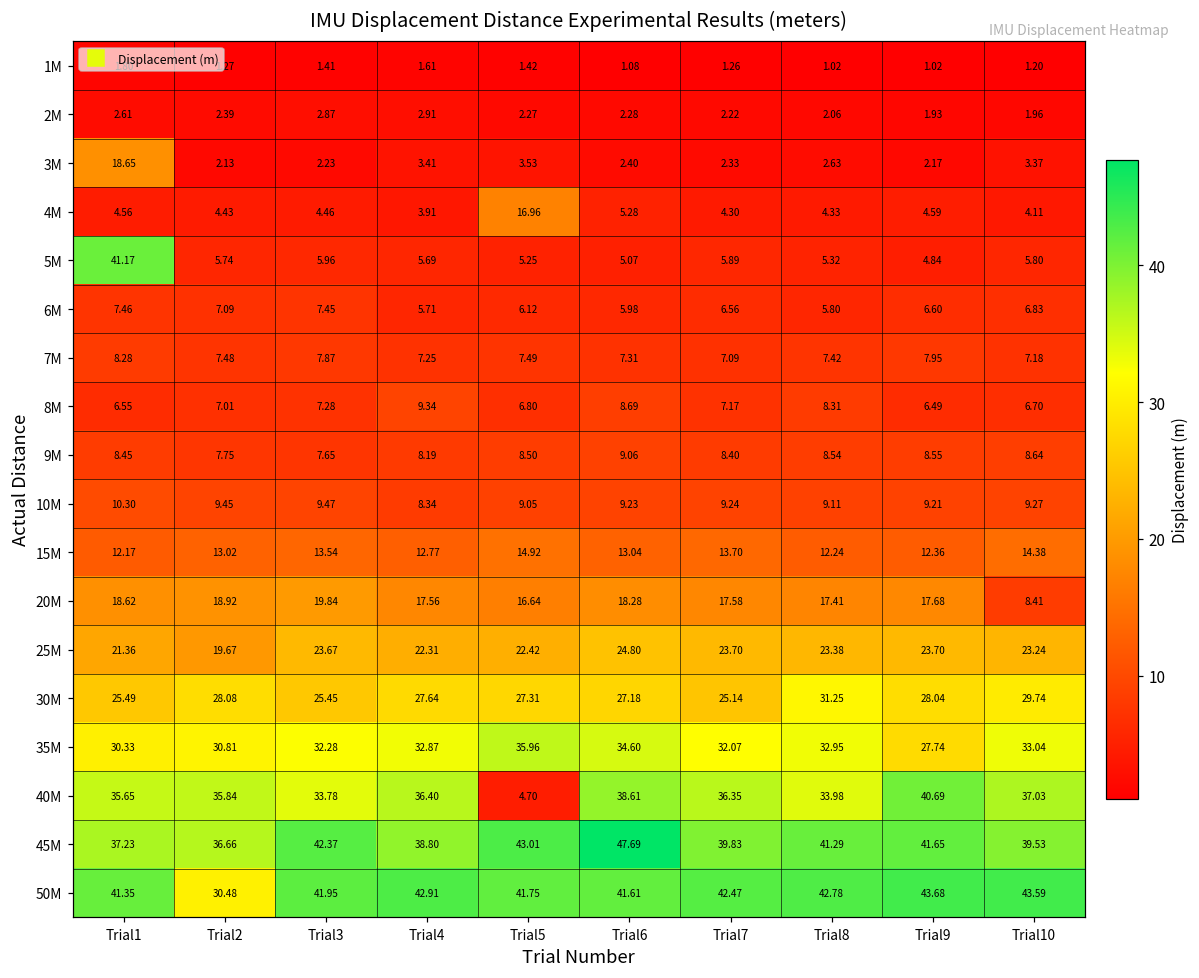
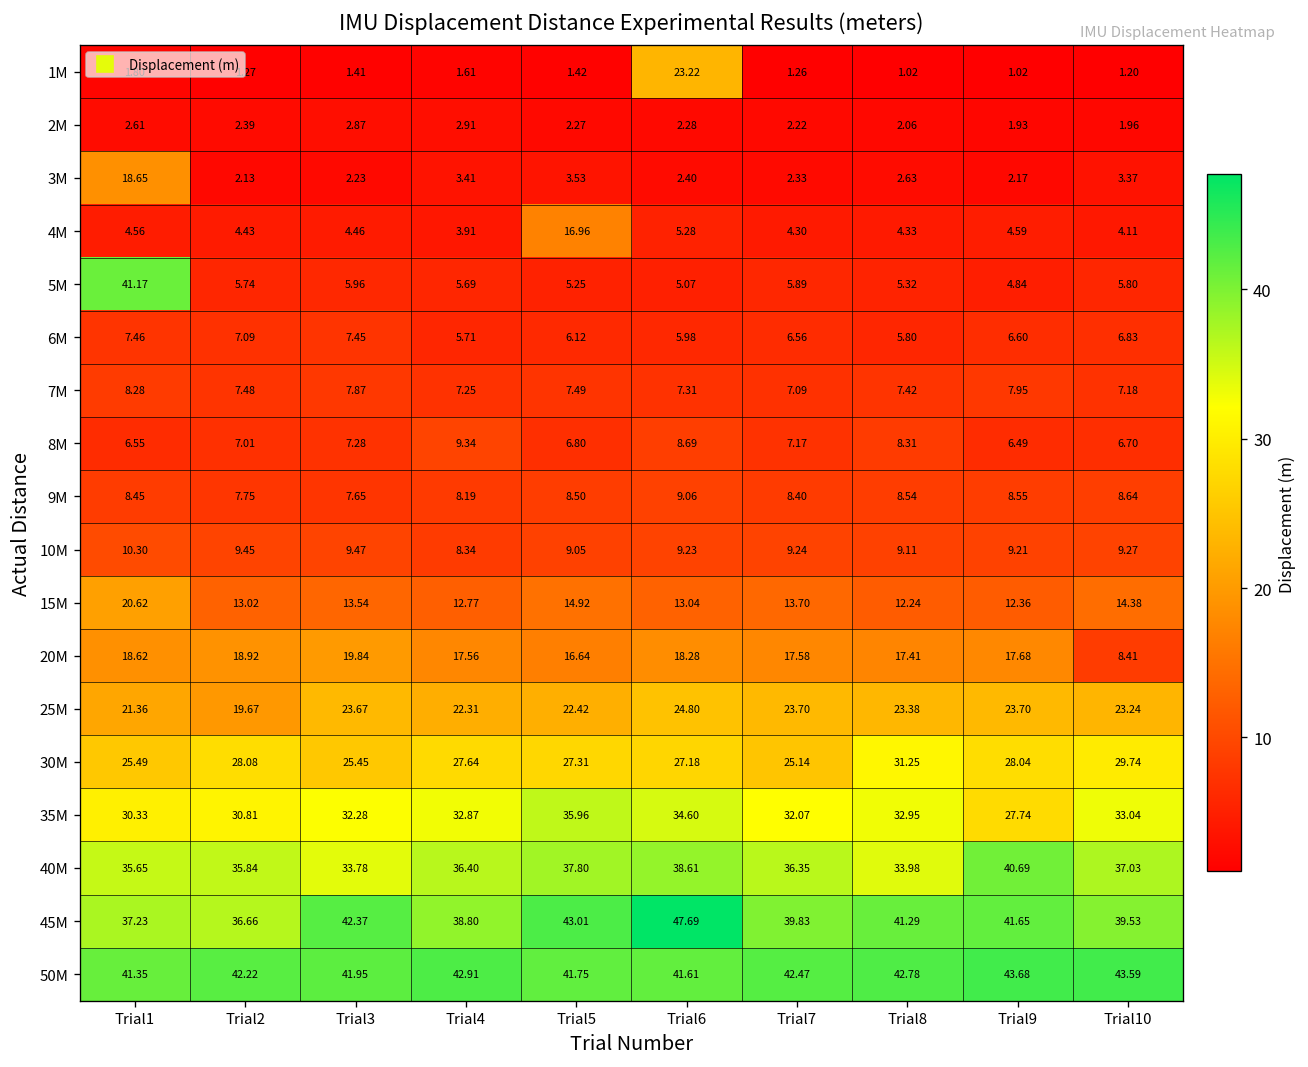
  {
    "1M": {
      "Trial3": 1.41,
      "Trial4": 1.61,
      "Trial5": 1.42,
-     "Trial6": 1.08,
+     "Trial6": 23.22,
      "Trial7": 1.26,
      "Trial8": 1.02,
      "Trial9": 1.02,
      "Trial10": 1.20
    },
    "2M": {
      "Trial1": 2.61,
      "Trial2": 2.39,
      "Trial3": 2.87,
      "Trial4": 2.91,
      "Trial5": 2.27,
      "Trial6": 2.28,
      "Trial7": 2.22,
      "Trial8": 2.06,
      "Trial9": 1.93,
      "Trial10": 1.96
    },
    "3M": {
      "Trial1": 18.65,
      "Trial2": 2.13,
      "Trial3": 2.23,
      "Trial4": 3.41,
      "Trial5": 3.53,
      "Trial6": 2.40,
      "Trial7": 2.33,
      "Trial8": 2.63,
      "Trial9": 2.17,
      "Trial10": 3.37
    },
    "4M": {
      "Trial1": 4.56,
      "Trial2": 4.43,
      "Trial3": 4.46,
      "Trial4": 3.91,
      "Trial5": 16.96,
      "Trial6": 5.28,
      "Trial7": 4.30,
      "Trial8": 4.33,
      "Trial9": 4.59,
      "Trial10": 4.11
    },
    "5M": {
      "Trial1": 41.17,
      "Trial2": 5.74,
      "Trial3": 5.96,
      "Trial4": 5.69,
      "Trial5": 5.25,
      "Trial6": 5.07,
      "Trial7": 5.89,
      "Trial8": 5.32,
      "Trial9": 4.84,
      "Trial10": 5.80
    },
    "6M": {
      "Trial1": 7.46,
      "Trial2": 7.09,
      "Trial3": 7.45,
      "Trial4": 5.71,
      "Trial5": 6.12,
      "Trial6": 5.98,
      "Trial7": 6.56,
      "Trial8": 5.80,
      "Trial9": 6.60,
      "Trial10": 6.83
    },
    "7M": {
      "Trial1": 8.28,
      "Trial2": 7.48,
      "Trial3": 7.87,
      "Trial4": 7.25,
      "Trial5": 7.49,
      "Trial6": 7.31,
      "Trial7": 7.09,
      "Trial8": 7.42,
      "Trial9": 7.95,
      "Trial10": 7.18
    },
    "8M": {
      "Trial1": 6.55,
      "Trial2": 7.01,
      "Trial3": 7.28,
      "Trial4": 9.34,
      "Trial5": 6.80,
      "Trial6": 8.69,
      "Trial7": 7.17,
      "Trial8": 8.31,
      "Trial9": 6.49,
      "Trial10": 6.70
    },
    "9M": {
      "Trial1": 8.45,
      "Trial2": 7.75,
      "Trial3": 7.65,
      "Trial4": 8.19,
      "Trial5": 8.50,
      "Trial6": 9.06,
      "Trial7": 8.40,
      "Trial8": 8.54,
      "Trial9": 8.55,
      "Trial10": 8.64
    },
    "10M": {
      "Trial1": 10.30,
      "Trial2": 9.45,
      "Trial3": 9.47,
      "Trial4": 8.34,
      "Trial5": 9.05,
      "Trial6": 9.23,
      "Trial7": 9.24,
      "Trial8": 9.11,
      "Trial9": 9.21,
      "Trial10": 9.27
    },
    "15M": {
-     "Trial1": 12.17,
+     "Trial1": 20.62,
      "Trial2": 13.02,
      "Trial3": 13.54,
      "Trial4": 12.77,
      "Trial5": 14.92,
      "Trial6": 13.04,
      "Trial7": 13.70,
      "Trial8": 12.24,
      "Trial9": 12.36,
      "Trial10": 14.38
    },
    "20M": {
      "Trial1": 18.62,
      "Trial2": 18.92,
      "Trial3": 19.84,
      "Trial4": 17.56,
      "Trial5": 16.64,
      "Trial6": 18.28,
      "Trial7": 17.58,
      "Trial8": 17.41,
      "Trial9": 17.68,
      "Trial10": 8.41
    },
    "25M": {
      "Trial1": 21.36,
      "Trial2": 19.67,
      "Trial3": 23.67,
      "Trial4": 22.31,
      "Trial5": 22.42,
      "Trial6": 24.80,
      "Trial7": 23.70,
      "Trial8": 23.38,
      "Trial9": 23.70,
      "Trial10": 23.24
    },
    "30M": {
      "Trial1": 25.49,
      "Trial2": 28.08,
      "Trial3": 25.45,
      "Trial4": 27.64,
      "Trial5": 27.31,
      "Trial6": 27.18,
      "Trial7": 25.14,
      "Trial8": 31.25,
      "Trial9": 28.04,
      "Trial10": 29.74
    },
    "35M": {
      "Trial1": 30.33,
      "Trial2": 30.81,
      "Trial3": 32.28,
      "Trial4": 32.87,
      "Trial5": 35.96,
      "Trial6": 34.60,
      "Trial7": 32.07,
      "Trial8": 32.95,
      "Trial9": 27.74,
      "Trial10": 33.04
    },
    "40M": {
      "Trial1": 35.65,
      "Trial2": 35.84,
      "Trial3": 33.78,
      "Trial4": 36.40,
-     "Trial5": 4.70,
+     "Trial5": 37.80,
      "Trial6": 38.61,
      "Trial7": 36.35,
      "Trial8": 33.98,
      "Trial9": 40.69,
      "Trial10": 37.03
    },
    "45M": {
      "Trial1": 37.23,
      "Trial2": 36.66,
      "Trial3": 42.37,
      "Trial4": 38.80,
      "Trial5": 43.01,
      "Trial6": 47.69,
      "Trial7": 39.83,
      "Trial8": 41.29,
      "Trial9": 41.65,
      "Trial10": 39.53
    },
    "50M": {
      "Trial1": 41.35,
-     "Trial2": 30.48,
+     "Trial2": 42.22,
      "Trial3": 41.95,
      "Trial4": 42.91,
      "Trial5": 41.75,
      "Trial6": 41.61,
      "Trial7": 42.47,
      "Trial8": 42.78,
      "Trial9": 43.68,
      "Trial10": 43.59
    }
  }
